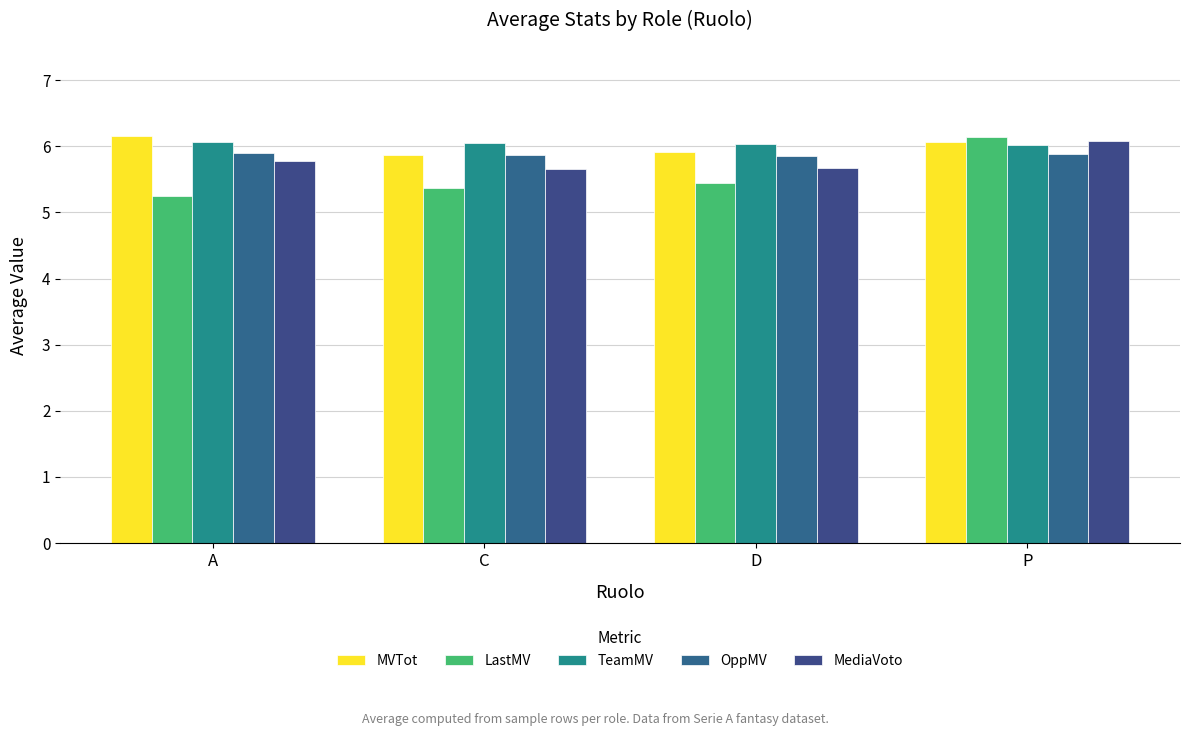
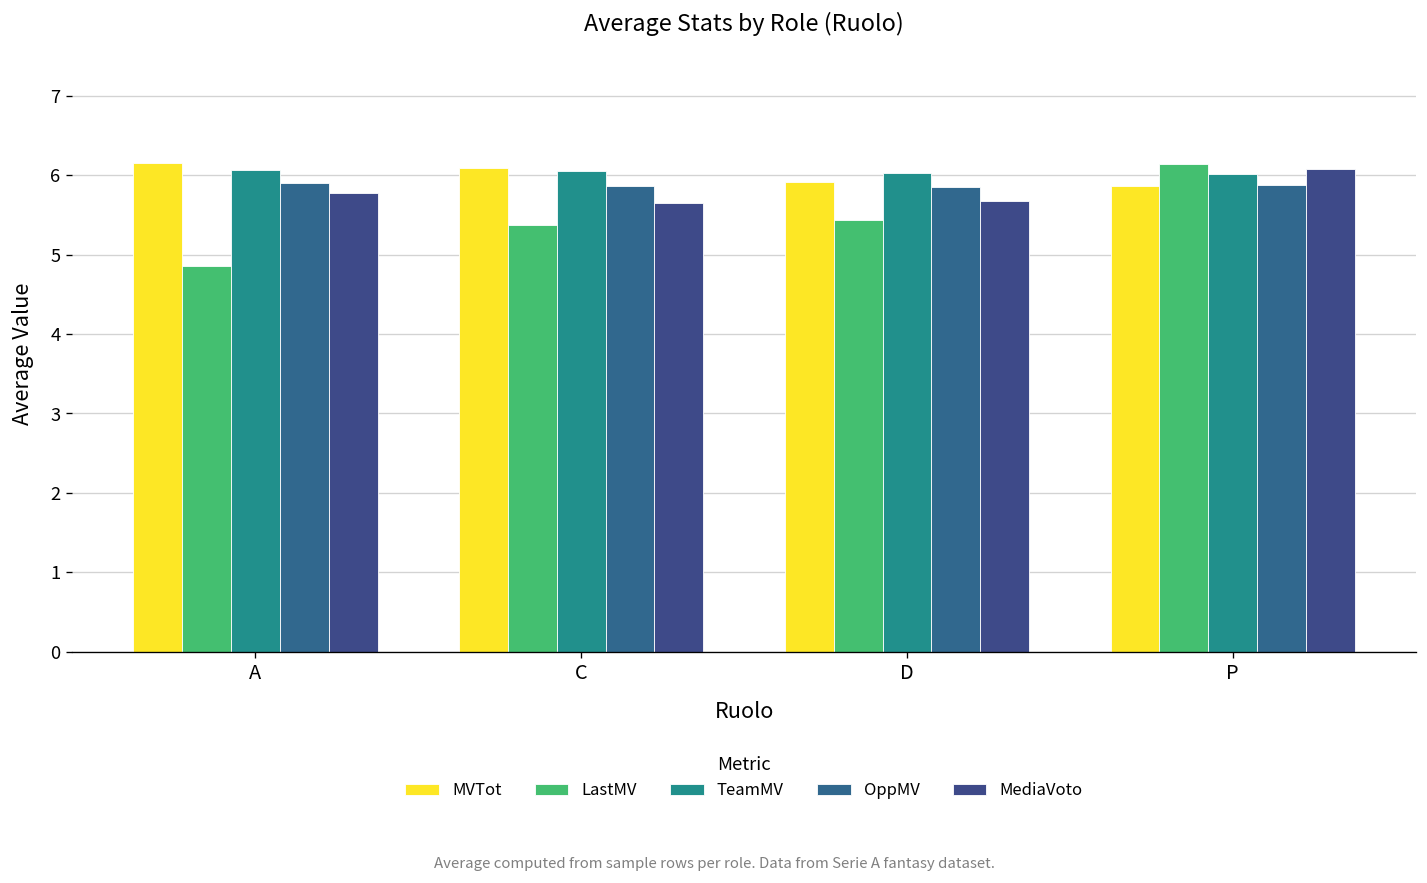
  {
    "MVTot": {
      "A": 6.2,
-     "C": 5.9,
+     "C": 6.1,
      "D": 5.9,
-     "P": 6.1
+     "P": 5.9
    },
    "LastMV": {
-     "A": 5.2,
+     "A": 4.9,
      "C": 5.4,
      "D": 5.4,
      "P": 6.1
    }
  }
